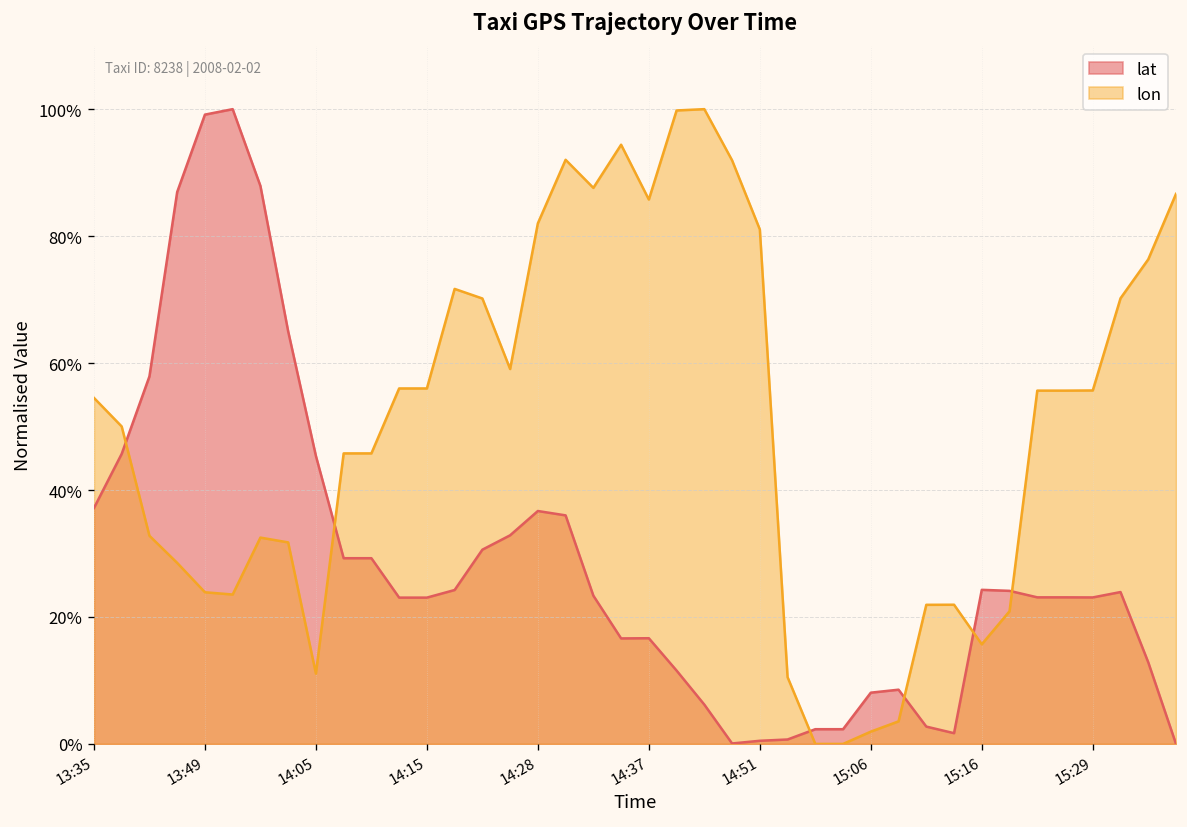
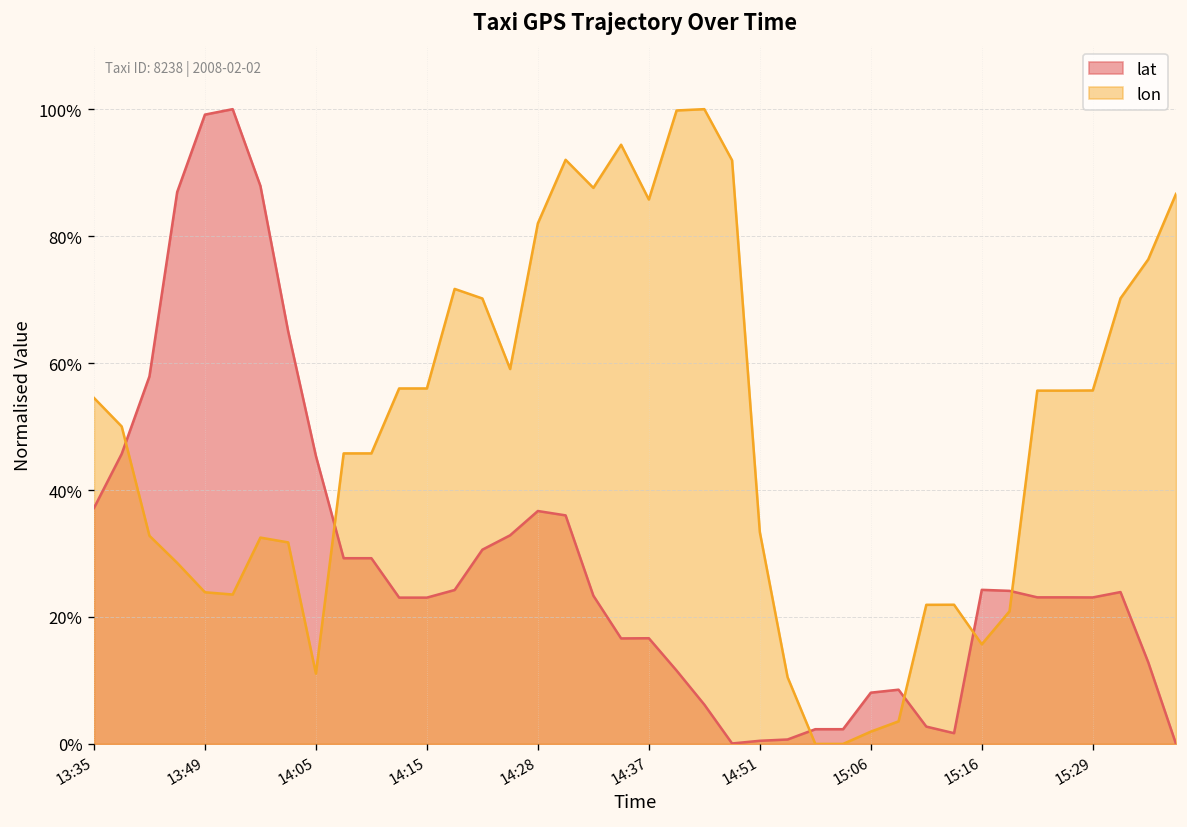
  {
    "lat": {
      "13:35": "37%",
      "13:49": "99%",
      "14:05": "45%",
      "14:28": "37%",
      "14:37": "17%",
      "14:51": "0%",
      "15:29": "23%"
    },
    "lon": {
      "13:35": "55%",
      "13:49": "24%",
      "14:05": "11%",
      "14:28": "82%",
      "14:37": "86%",
-     "14:51": "81%",
+     "14:51": "33%",
      "15:29": "56%"
    }
  }
